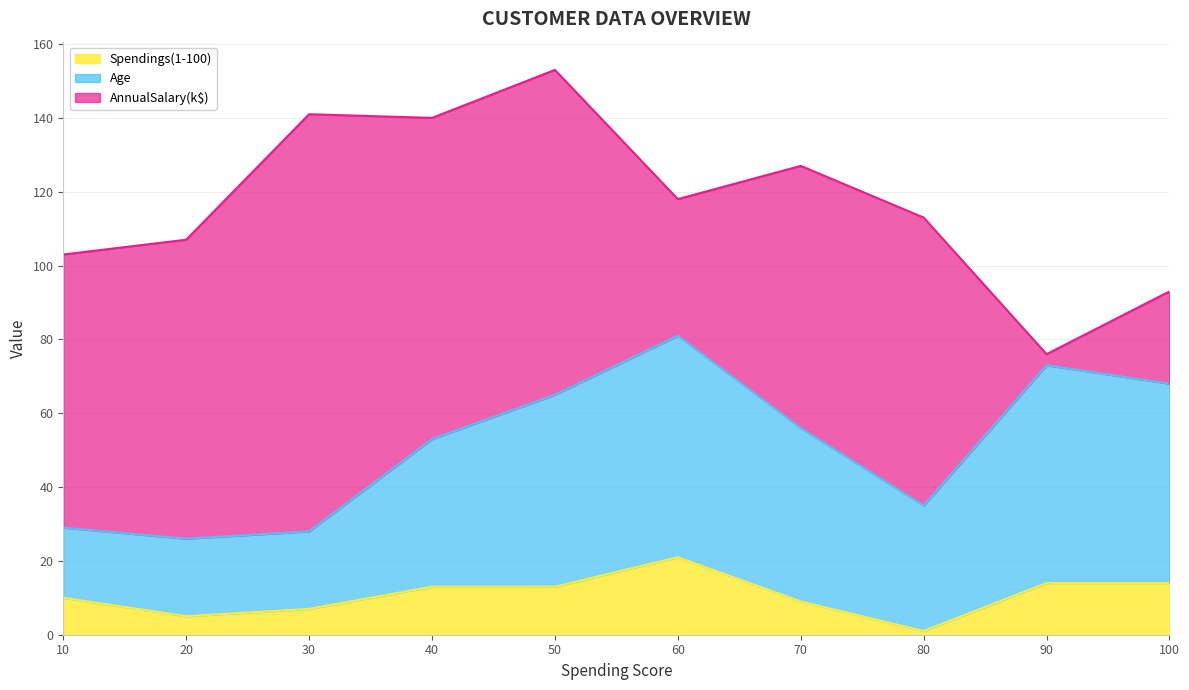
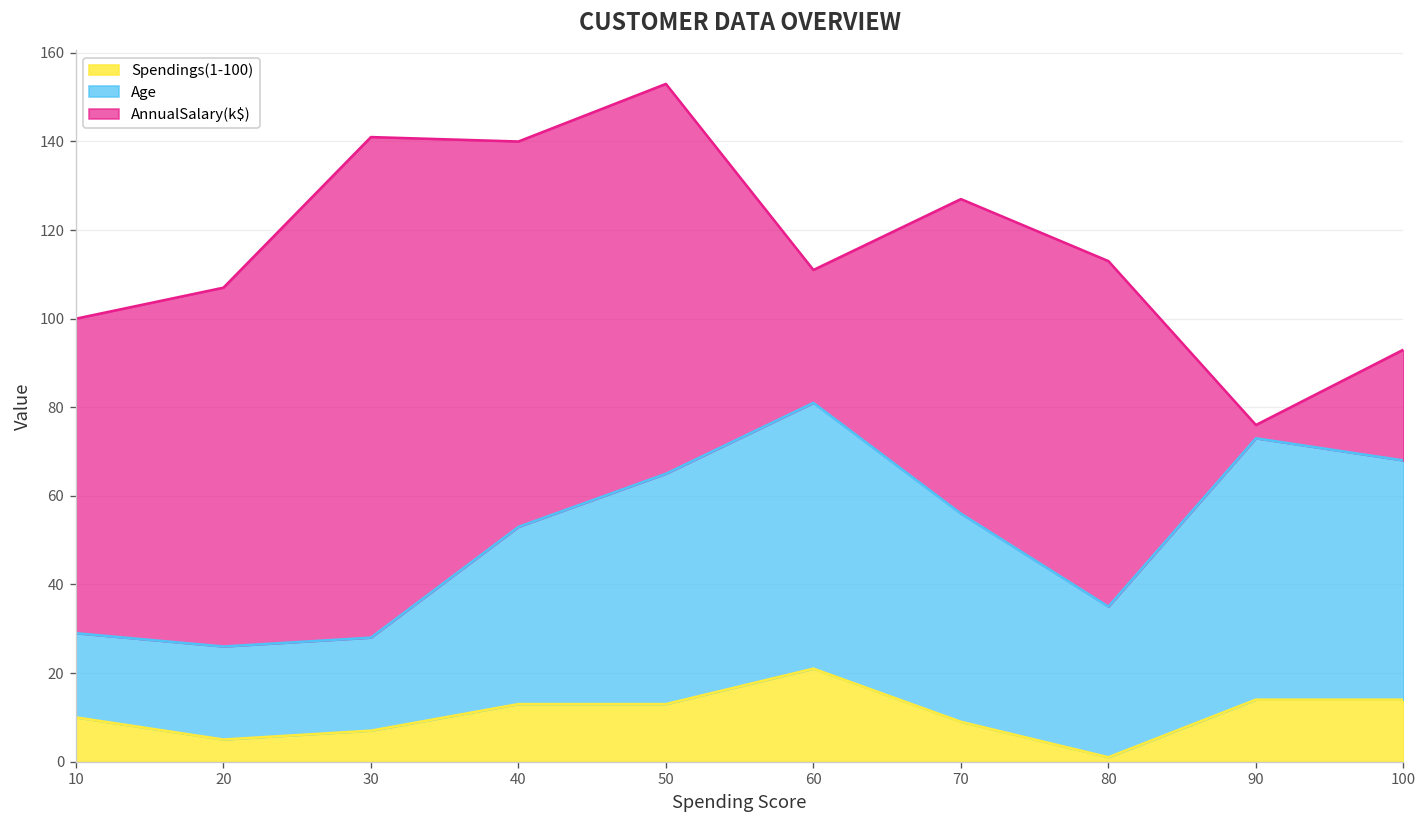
  {
    "Spendings(1-100)": {
      "10": 10,
      "20": 5,
      "30": 7,
      "40": 13,
      "50": 13,
      "60": 21,
      "70": 9,
      "80": 1,
      "90": 14,
      "100": 14
    },
    "Age": {
      "10": 19,
      "20": 21,
      "30": 21,
      "40": 40,
      "50": 52,
      "60": 60,
      "70": 47,
      "80": 34,
      "90": 59,
      "100": 54
    },
    "AnnualSalary(k$)": {
-     "10": 74,
+     "10": 71,
      "20": 81,
      "30": 113,
      "40": 87,
      "50": 88,
-     "60": 37,
+     "60": 30,
      "70": 71,
      "80": 78,
      "90": 3,
      "100": 25
    }
  }
